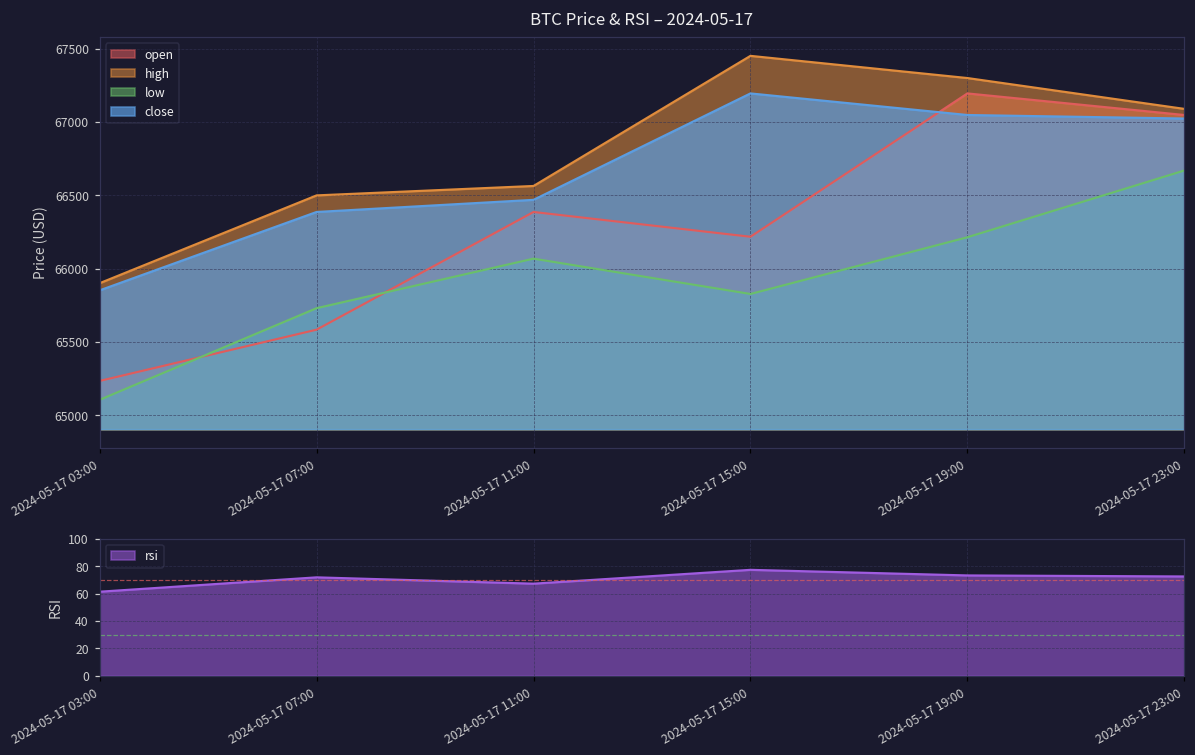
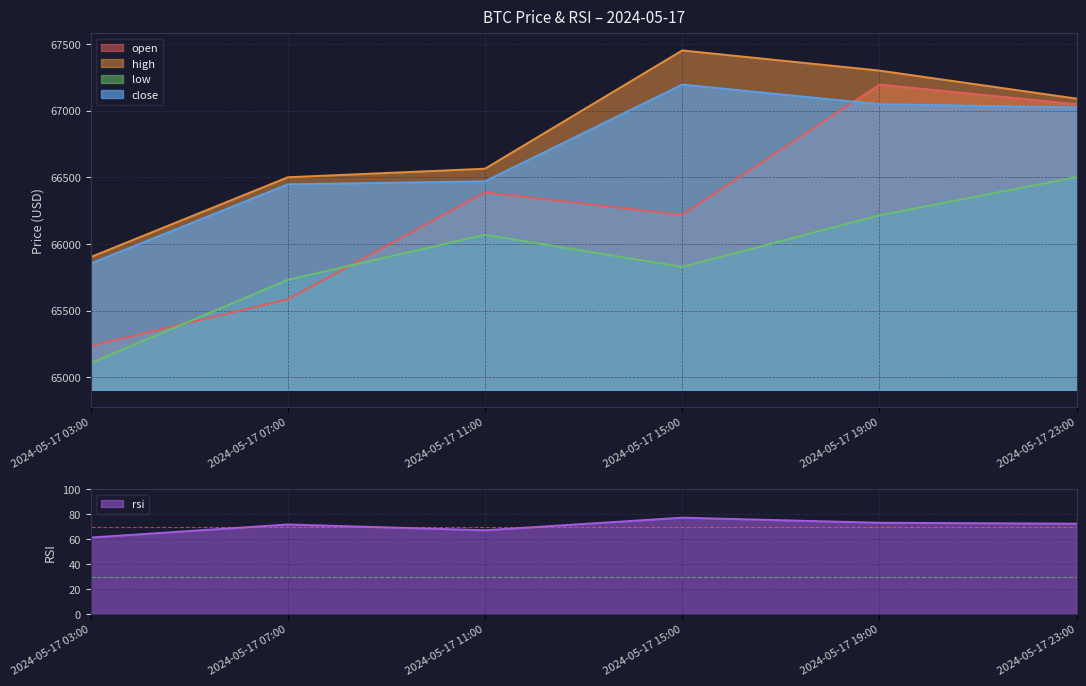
  {
    "BTC Price & RSI – 2024-05-17": {
      "low": {
        "2024-05-17 03:00": 65110,
        "2024-05-17 07:00": 65730,
        "2024-05-17 11:00": 66070,
        "2024-05-17 15:00": 65830,
        "2024-05-17 19:00": 66210,
-       "2024-05-17 23:00": 66670
+       "2024-05-17 23:00": 66500
      },
      "close": {
        "2024-05-17 03:00": 65850,
-       "2024-05-17 07:00": 66390,
+       "2024-05-17 07:00": 66450,
        "2024-05-17 11:00": 66470,
        "2024-05-17 15:00": 67200,
        "2024-05-17 19:00": 67050,
        "2024-05-17 23:00": 67020
      }
    }
  }
